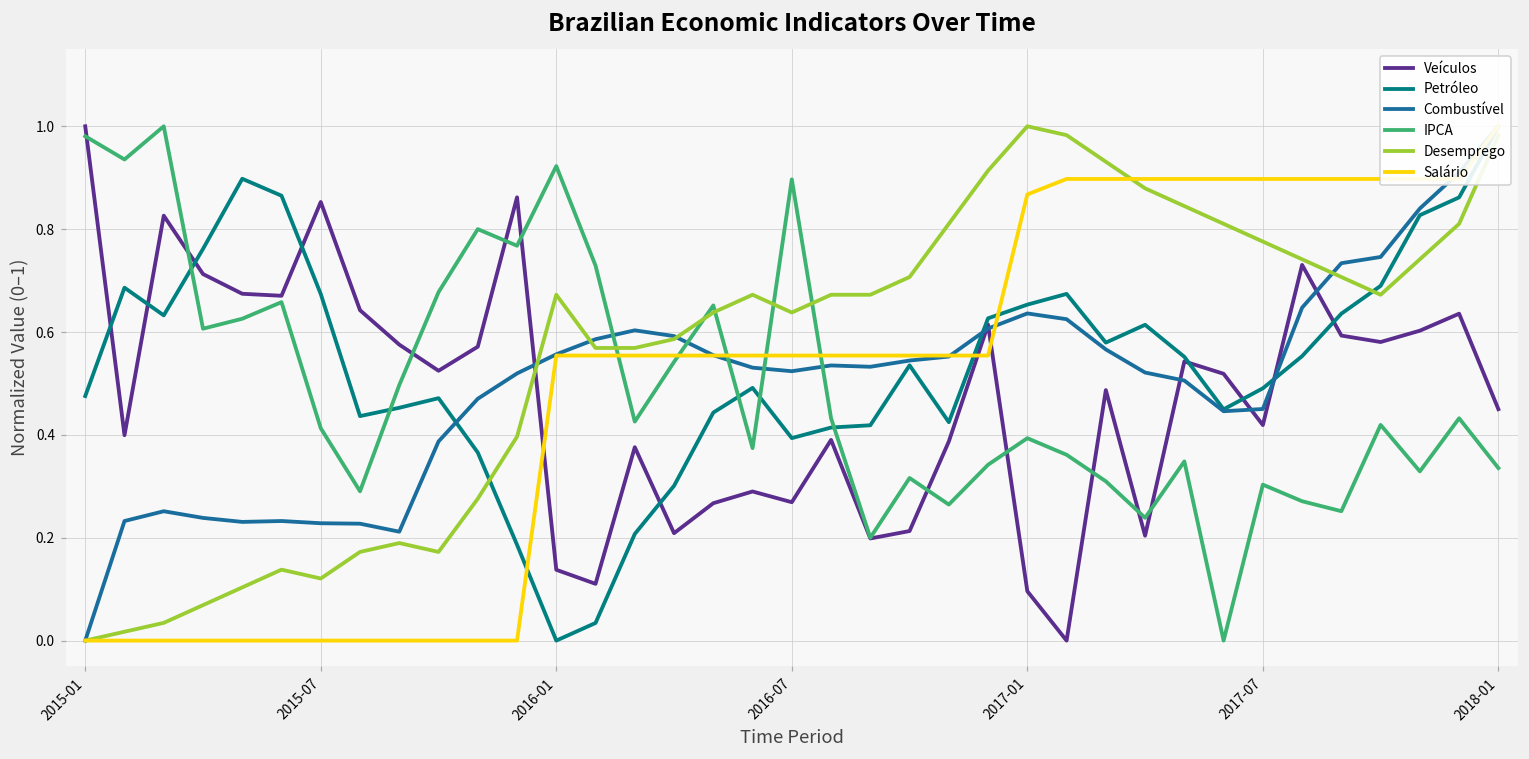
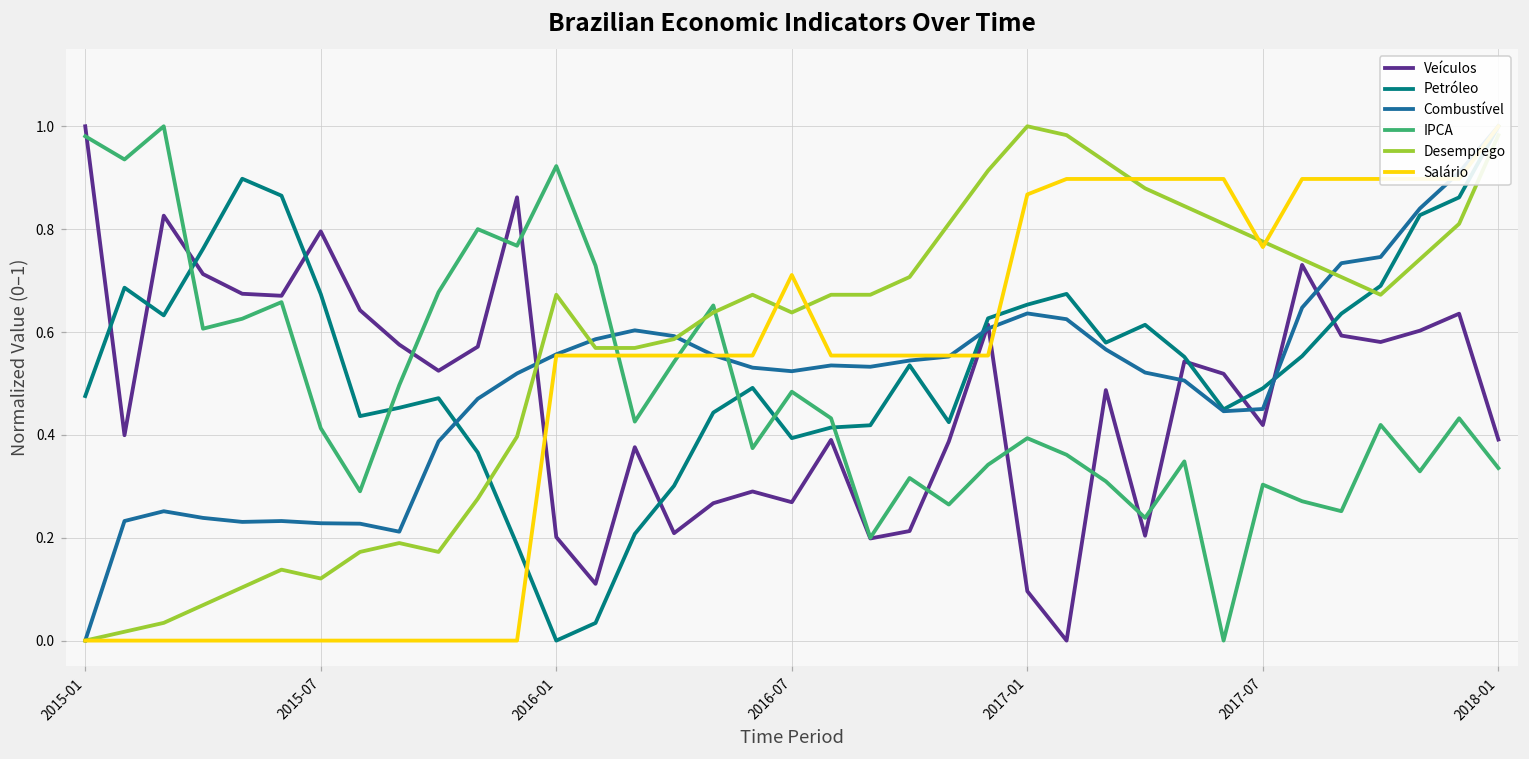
  {
    "Veículos": {
      "2015-01": 1.00,
-     "2015-07": 0.85,
-     "2016-01": 0.14,
+     "2015-07": 0.80,
+     "2016-01": 0.20,
      "2016-07": 0.27,
      "2017-01": 0.10,
      "2017-07": 0.42,
-     "2018-01": 0.45
+     "2018-01": 0.39
    },
    "IPCA": {
      "2015-01": 0.98,
      "2015-07": 0.41,
      "2016-01": 0.92,
-     "2016-07": 0.90,
+     "2016-07": 0.48,
      "2017-01": 0.39,
      "2017-07": 0.30,
      "2018-01": 0.34
    },
    "Desemprego": {
      "2015-07": 0.12,
      "2016-01": 0.67,
      "2016-07": 0.64,
      "2017-01": 1.00,
      "2017-07": 0.78
    },
    "Salário": {
      "2015-07": 0.00,
-     "2016-07": 0.55,
+     "2016-07": 0.71,
      "2017-01": 0.87,
-     "2017-07": 0.90
+     "2017-07": 0.77
    }
  }
